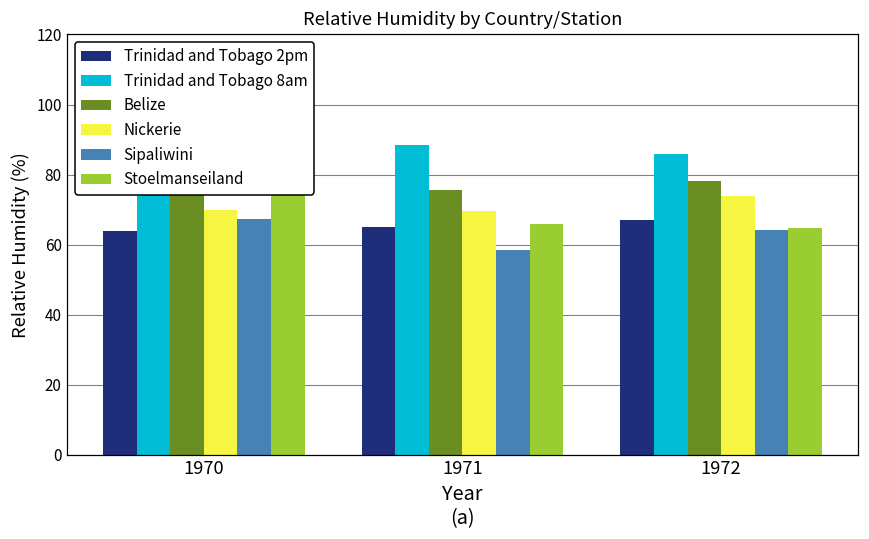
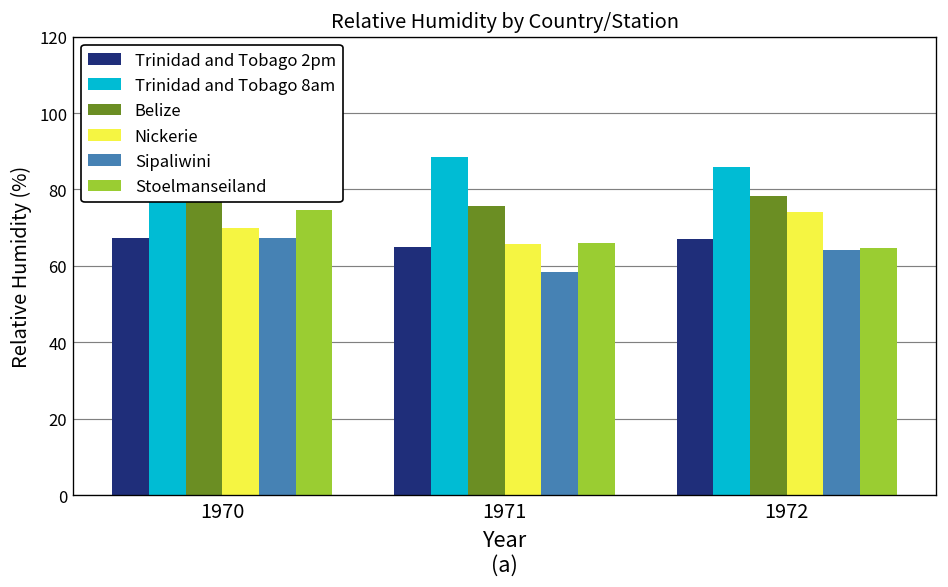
  {
    "Trinidad and Tobago 2pm": {
-     "1970": 64,
+     "1970": 67,
      "1971": 65,
      "1972": 67
    },
    "Trinidad and Tobago 8am": {
      "1971": 88,
      "1972": 86
    },
    "Belize": {
      "1971": 76,
      "1972": 78
    },
    "Nickerie": {
      "1970": 70,
-     "1971": 70,
+     "1971": 66,
      "1972": 74
    },
    "Sipaliwini": {
      "1970": 67,
      "1971": 58,
      "1972": 64
    },
    "Stoelmanseiland": {
      "1970": 75,
      "1971": 66,
      "1972": 65
    }
  }
